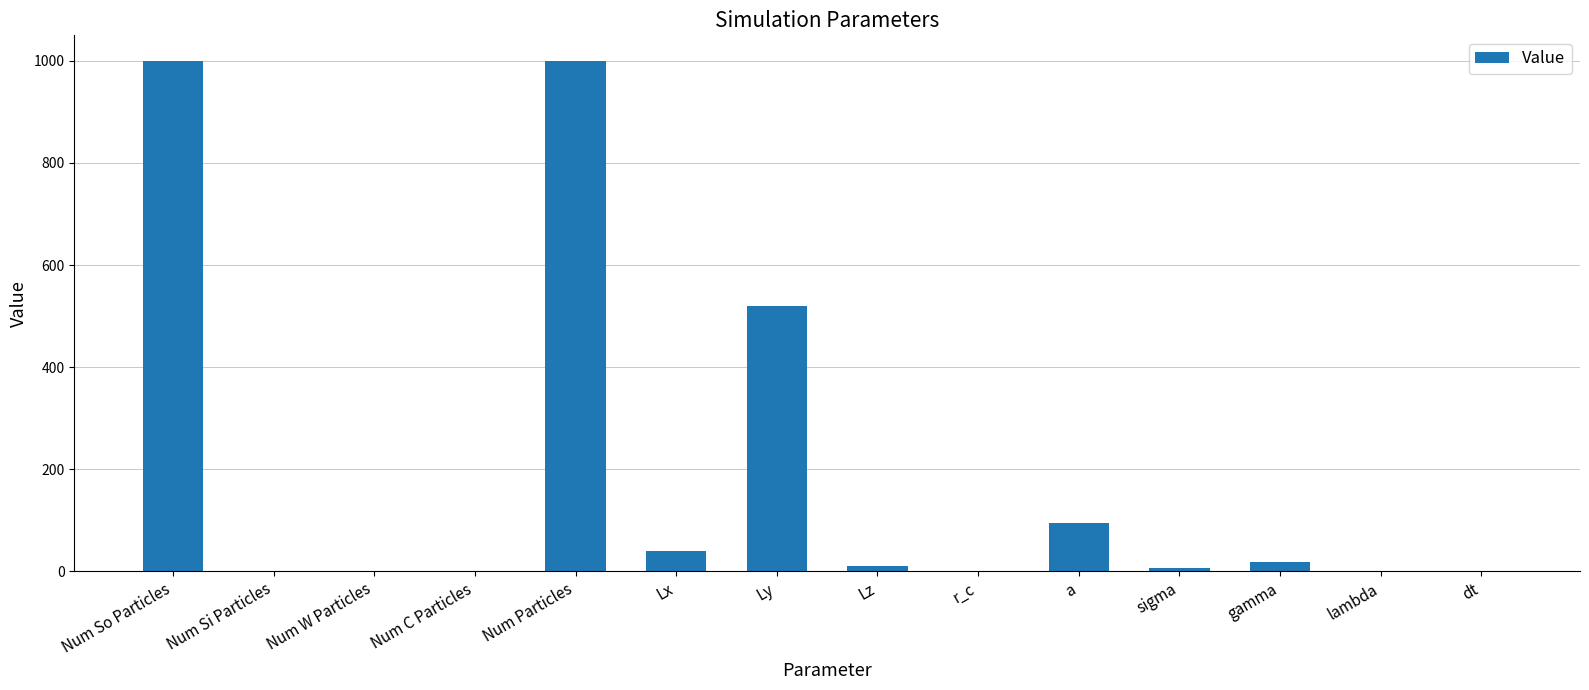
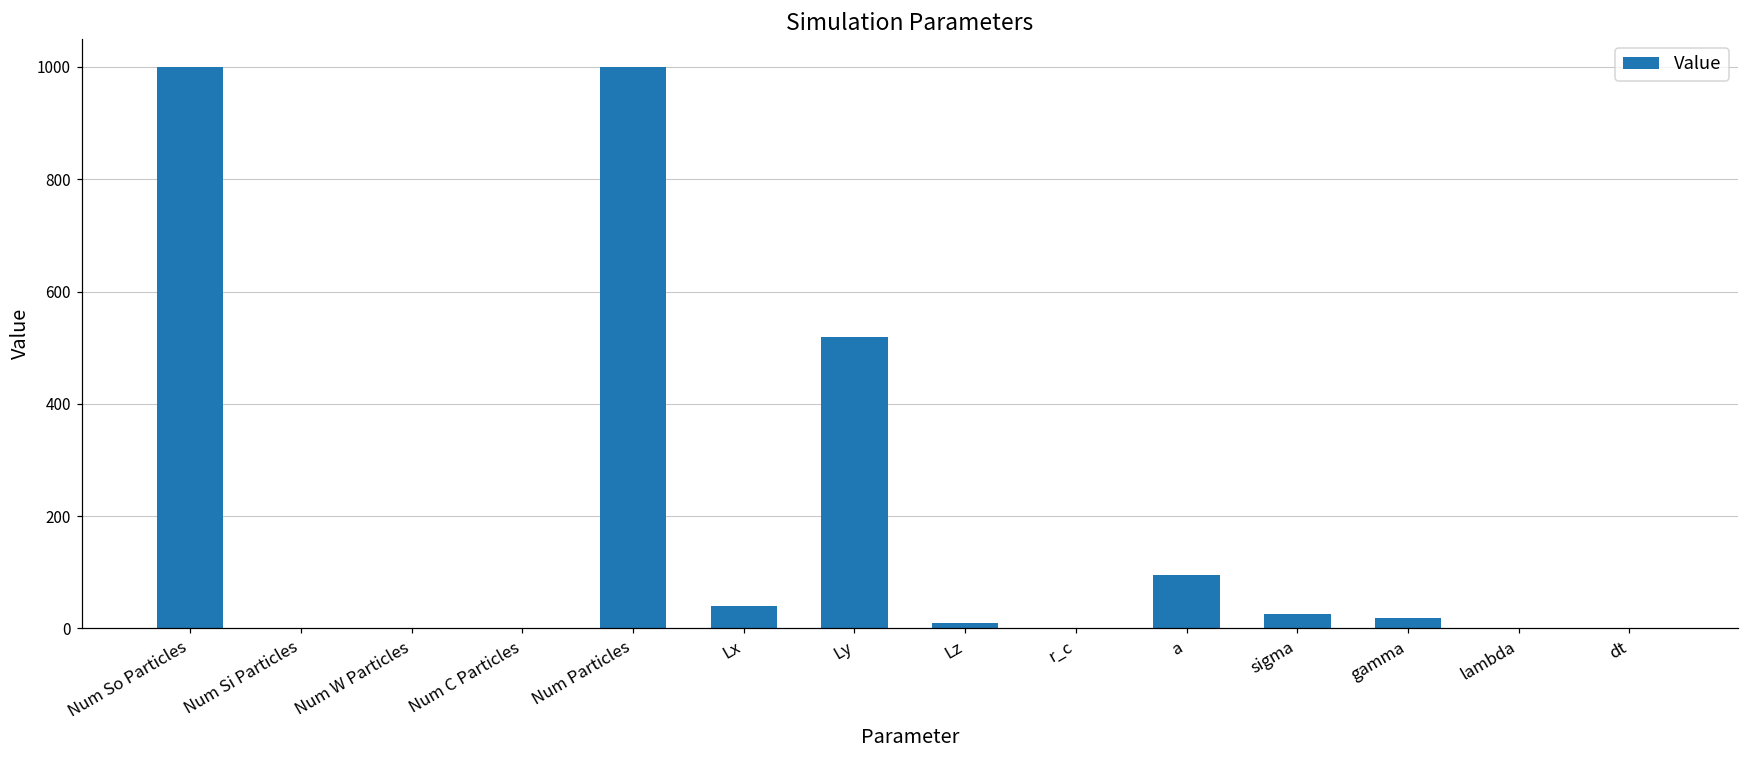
  {
    "Num So Particles": 1000,
    "Num Si Particles": 0,
    "Num W Particles": 0,
    "Num C Particles": 0,
    "Num Particles": 1000,
    "Lx": 40,
    "Ly": 520,
    "Lz": 10,
    "a": 100,
-   "sigma": 10,
+   "sigma": 30,
    "gamma": 20
  }
